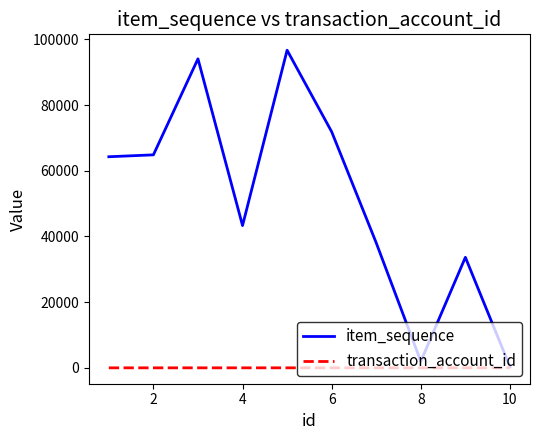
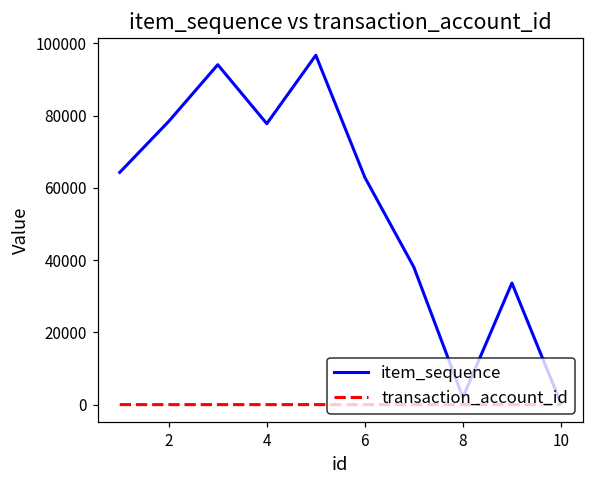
  {
    "item_sequence": {
-     "2": 65000,
-     "4": 43000,
-     "6": 72000
+     "2": 78000,
+     "4": 78000,
+     "6": 63000
    },
    "transaction_account_id": {
      "2": 0,
      "4": 0
    }
  }
